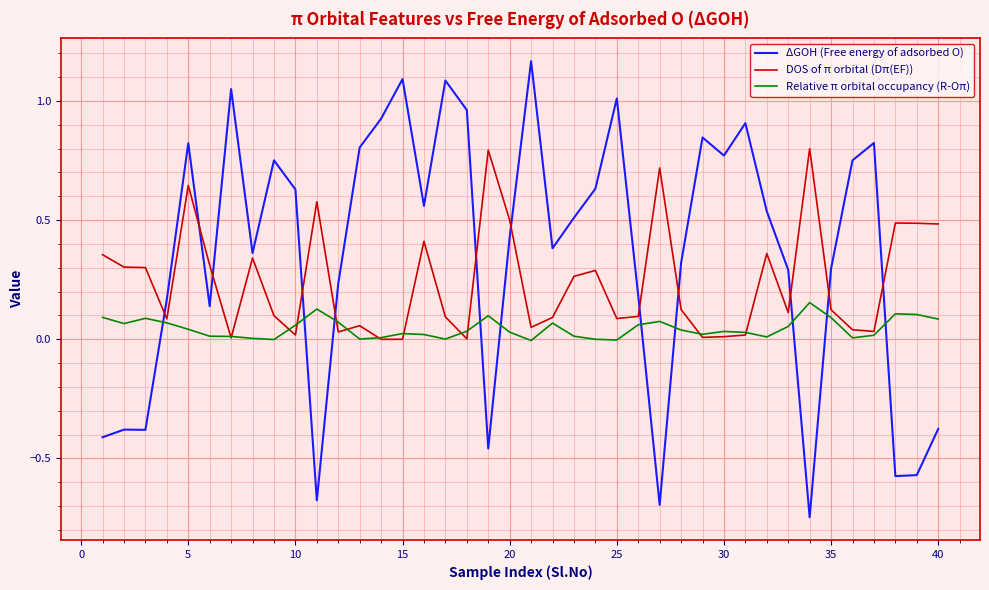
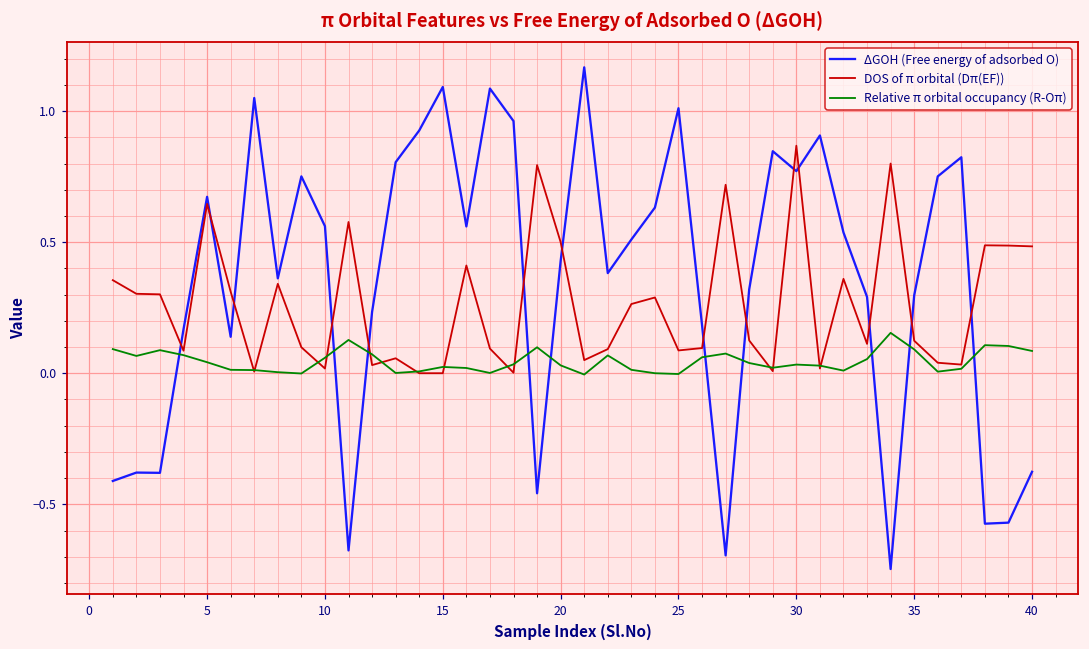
  {
    "ΔGOH (Free energy of adsorbed O)": {
-     "5": 0.82,
-     "10": 0.63,
+     "5": 0.67,
+     "10": 0.56,
      "15": 1.09,
      "20": 0.43,
      "25": 1.01,
      "30": 0.77,
      "35": 0.30,
      "40": -0.38
    },
    "DOS of π orbital (Dπ(EF))": {
      "5": 0.65,
      "10": 0.02,
      "15": 0.00,
      "20": 0.50,
      "25": 0.09,
-     "30": 0.01,
+     "30": 0.87,
      "35": 0.12,
      "40": 0.48
    },
    "Relative π orbital occupancy (R-Oπ)": {
      "5": 0.04,
      "10": 0.06,
      "15": 0.02,
      "20": 0.03,
      "25": 0.00,
      "30": 0.03,
      "35": 0.09,
      "40": 0.09
    }
  }
